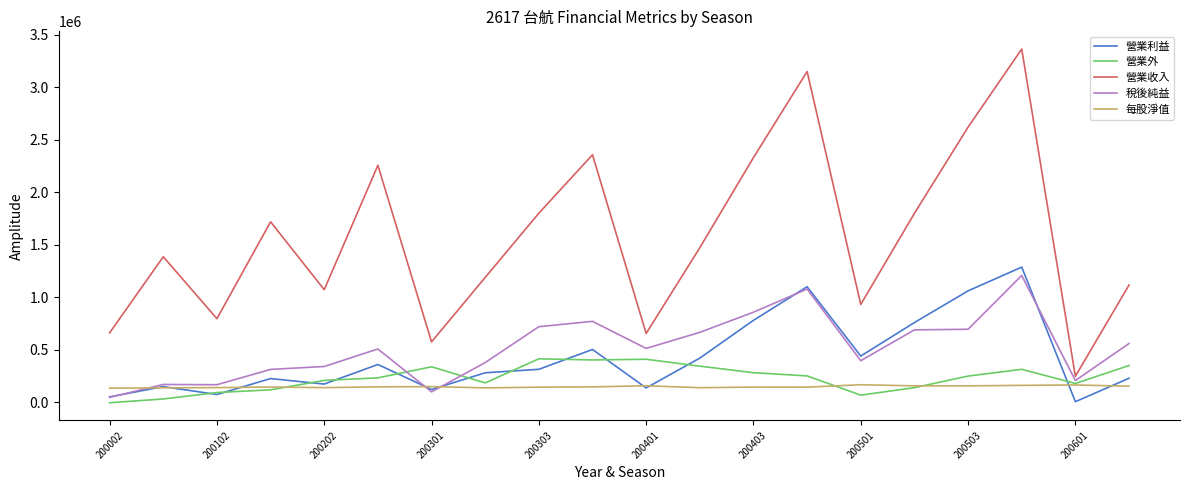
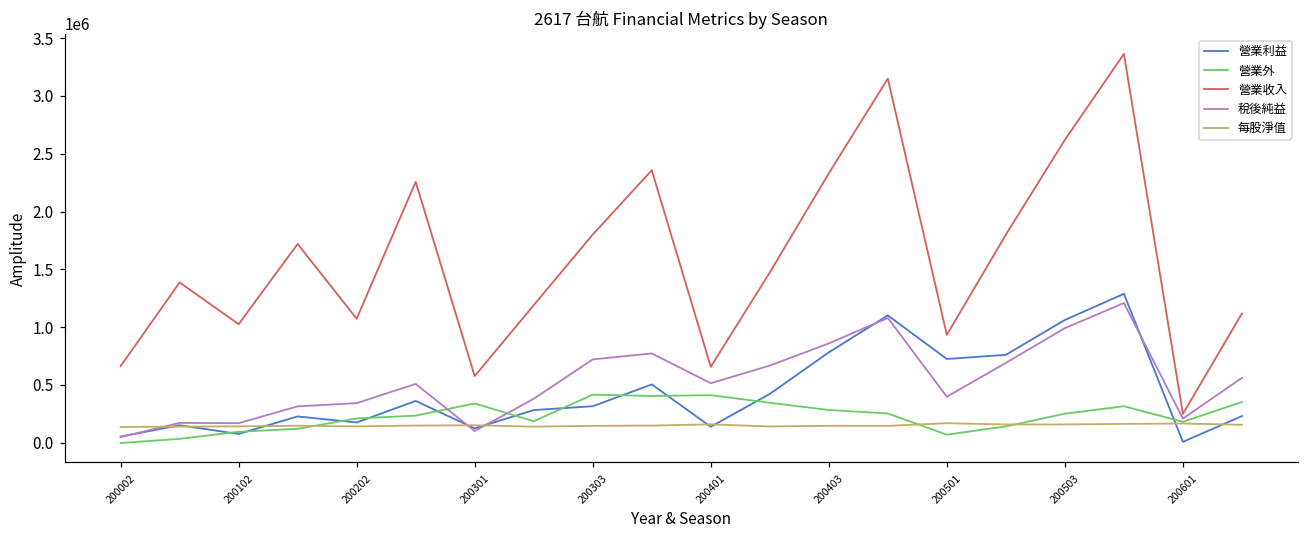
  {
    "營業利益": {
      "200202": 170000,
      "200303": 310000,
      "200403": 780000,
-     "200501": 440000,
+     "200501": 720000,
      "200503": 1060000,
      "200601": 10000
    },
    "營業外": {
      "200002": 0,
      "200202": 210000,
      "200301": 340000,
      "200303": 420000,
      "200401": 410000,
      "200403": 280000,
      "200501": 70000,
      "200503": 250000
    },
    "營業收入": {
      "200002": 660000,
-     "200102": 800000,
+     "200102": 1030000,
      "200202": 1070000,
      "200301": 580000,
      "200303": 1800000,
      "200401": 660000,
      "200403": 2330000,
      "200501": 930000,
      "200503": 2620000,
      "200601": 250000
    },
    "稅後純益": {
      "200102": 170000,
      "200202": 340000,
      "200303": 720000,
      "200401": 510000,
      "200403": 860000,
      "200501": 400000,
-     "200503": 700000,
+     "200503": 990000,
      "200601": 210000
    },
    "每股淨值": {
      "200002": 140000,
      "200102": 140000,
      "200202": 140000,
      "200301": 150000,
      "200303": 140000,
      "200403": 150000,
      "200501": 170000,
      "200503": 160000
    }
  }
